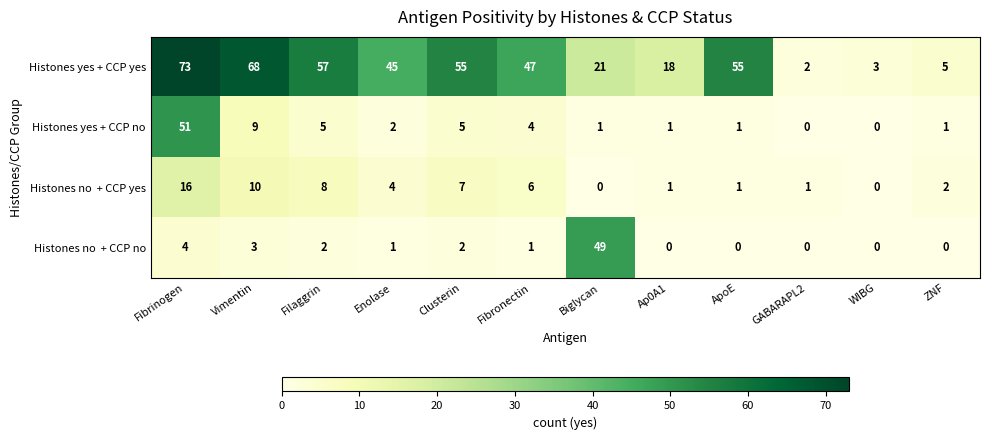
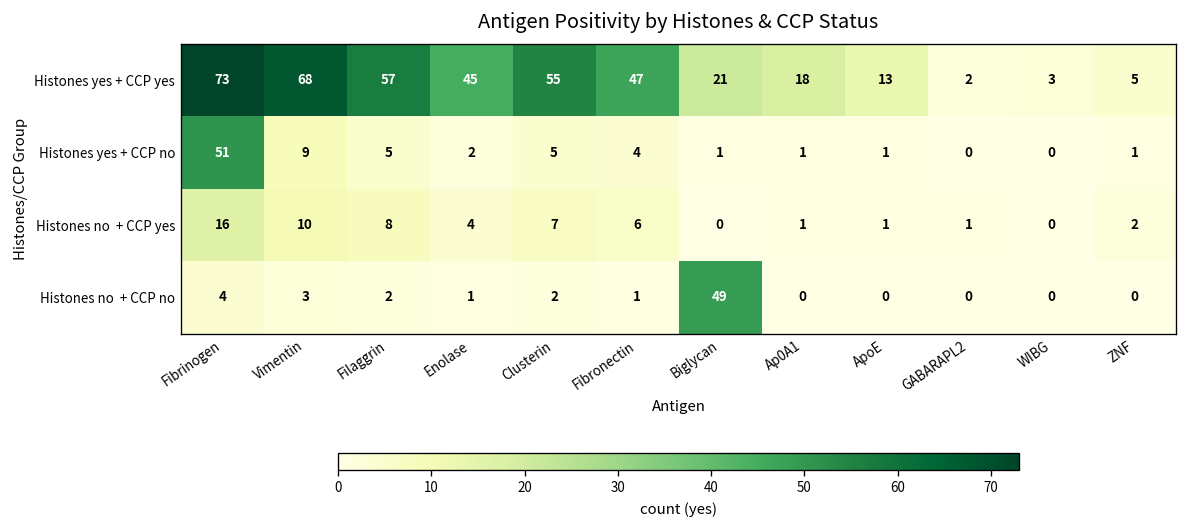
  {
    "Histones yes + CCP yes": {
      "Fibrinogen": 73,
      "Vimentin": 68,
      "Filaggrin": 57,
      "Enolase": 45,
      "Clusterin": 55,
      "Fibronectin": 47,
      "Biglycan": 21,
      "Ap0A1": 18,
-     "ApoE": 55,
+     "ApoE": 13,
      "GABARAPL2": 2,
      "WIBG": 3,
      "ZNF": 5
    },
    "Histones yes + CCP no": {
      "Fibrinogen": 51,
      "Vimentin": 9,
      "Filaggrin": 5,
      "Enolase": 2,
      "Clusterin": 5,
      "Fibronectin": 4,
      "Biglycan": 1,
      "Ap0A1": 1,
      "ApoE": 1,
      "GABARAPL2": 0,
      "WIBG": 0,
      "ZNF": 1
    },
    "Histones no + CCP yes": {
      "Fibrinogen": 16,
      "Vimentin": 10,
      "Filaggrin": 8,
      "Enolase": 4,
      "Clusterin": 7,
      "Fibronectin": 6,
      "Biglycan": 0,
      "Ap0A1": 1,
      "ApoE": 1,
      "GABARAPL2": 1,
      "WIBG": 0,
      "ZNF": 2
    },
    "Histones no + CCP no": {
      "Fibrinogen": 4,
      "Vimentin": 3,
      "Filaggrin": 2,
      "Enolase": 1,
      "Clusterin": 2,
      "Fibronectin": 1,
      "Biglycan": 49,
      "Ap0A1": 0,
      "ApoE": 0,
      "GABARAPL2": 0,
      "WIBG": 0,
      "ZNF": 0
    }
  }
